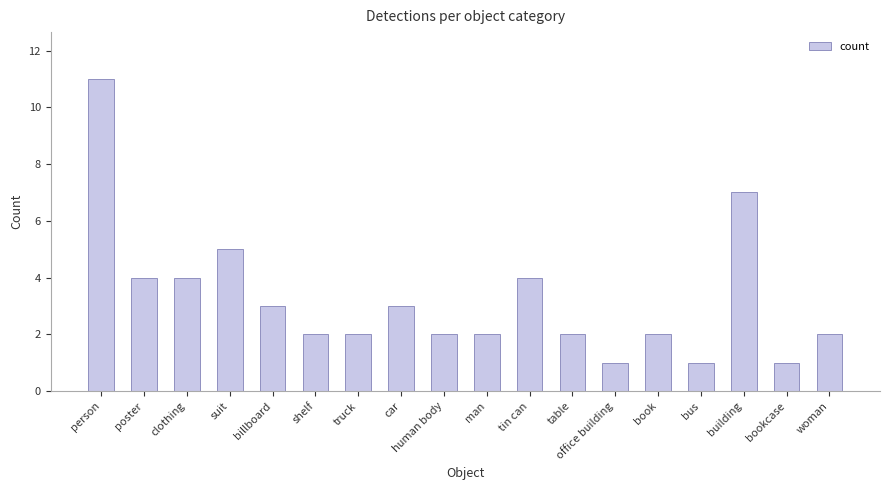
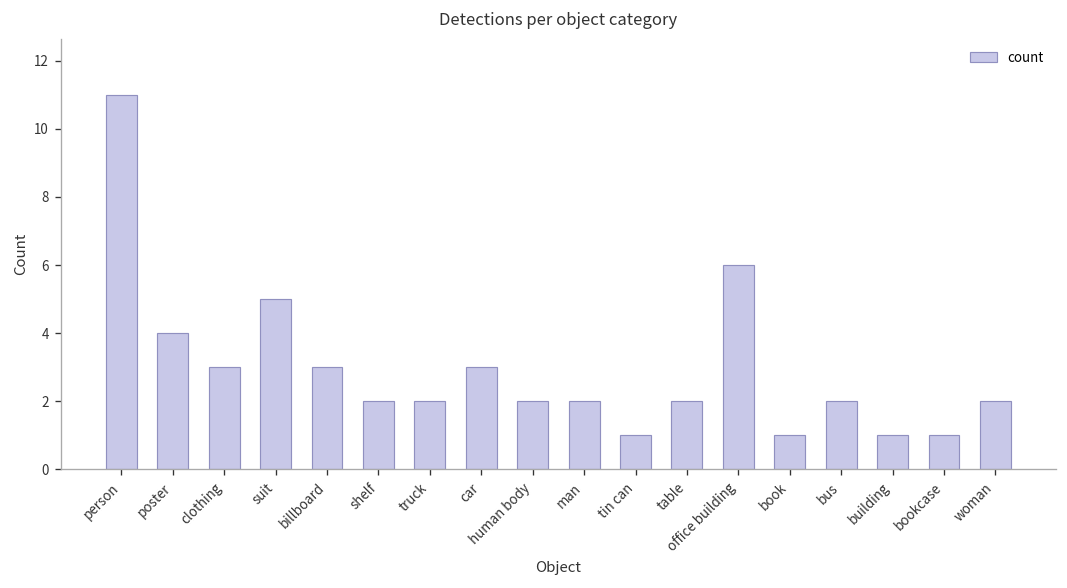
  {
    "person": 11,
    "poster": 4,
-   "clothing": 4,
+   "clothing": 3,
    "suit": 5,
    "billboard": 3,
    "shelf": 2,
    "truck": 2,
    "car": 3,
    "human body": 2,
    "man": 2,
-   "tin can": 4,
+   "tin can": 1,
    "table": 2,
-   "office building": 1,
-   "book": 2,
-   "bus": 1,
-   "building": 7,
+   "office building": 6,
+   "book": 1,
+   "bus": 2,
+   "building": 1,
    "bookcase": 1,
    "woman": 2
  }
